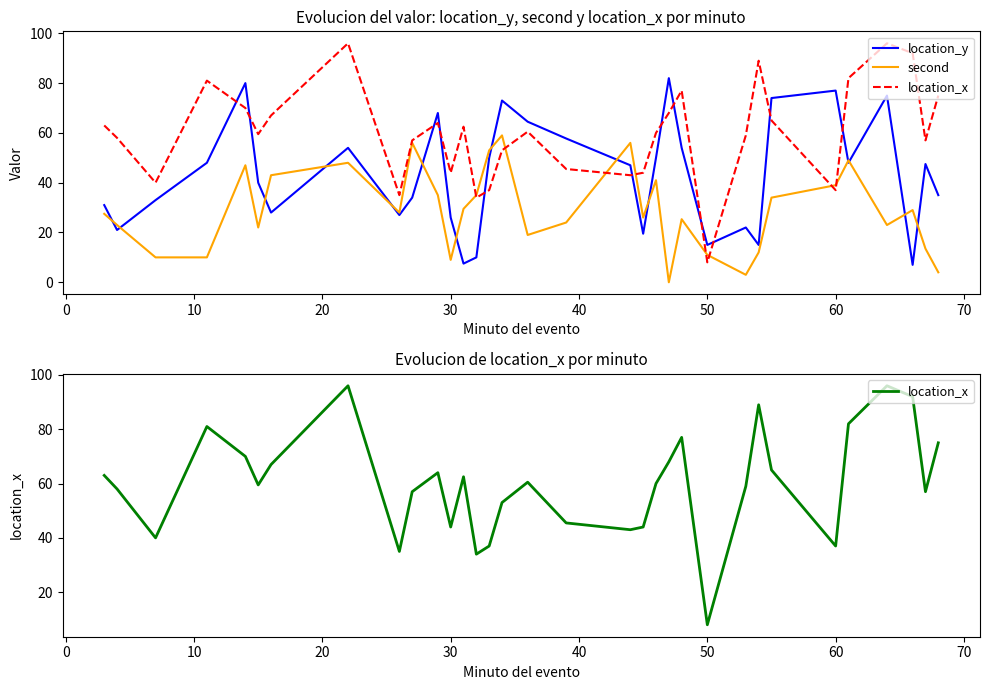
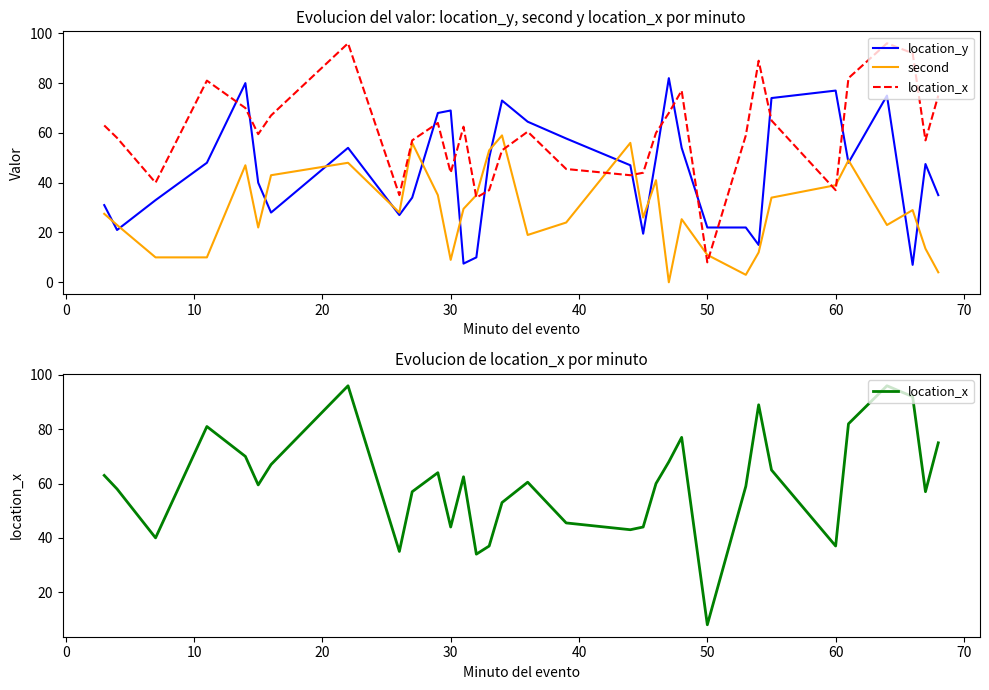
  {
    "Evolucion del valor: location_y, second y location_x por minuto": {
      "location_y": {
-       "30": 26,
-       "50": 15,
+       "30": 69,
+       "50": 22,
        "60": 77
      },
      "second": {
        "30": 9,
        "50": 11,
        "60": 39
      }
    },
    "Evolucion de location_x por minuto": {
      "30": 44,
      "50": 8,
      "60": 37
    }
  }
